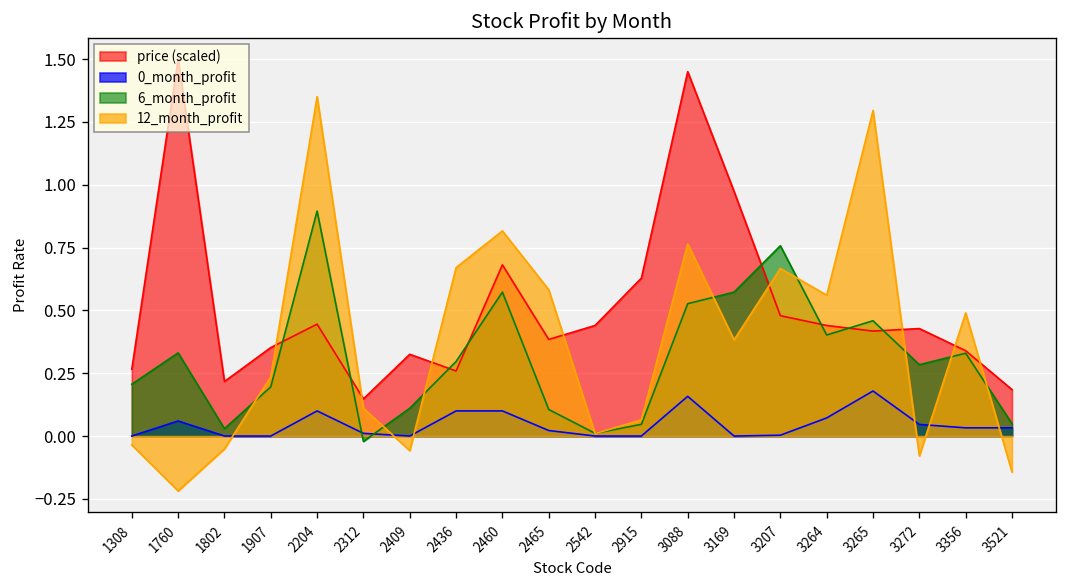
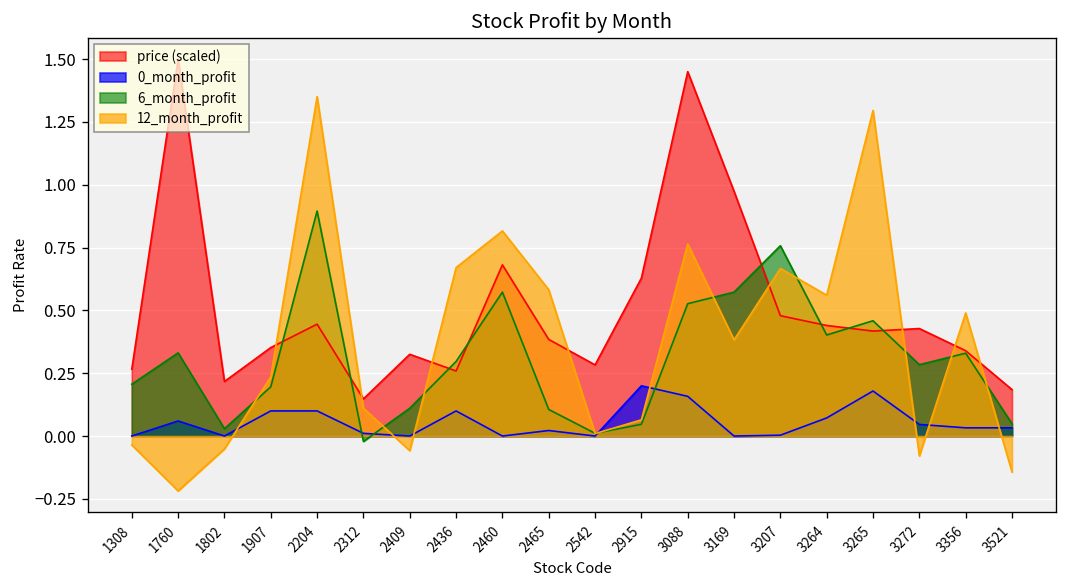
  {
    "price (scaled)": {
      "1308": 0.27,
      "1802": 0.22,
      "1907": 0.35,
      "2204": 0.45,
      "2312": 0.15,
      "2409": 0.33,
      "2436": 0.26,
      "2460": 0.68,
      "2465": 0.38,
-     "2542": 0.44,
+     "2542": 0.28,
      "2915": 0.63,
      "3088": 1.45,
      "3169": 0.97,
      "3207": 0.48,
      "3264": 0.44,
      "3265": 0.42,
      "3272": 0.43,
      "3521": 0.18
    },
    "0_month_profit": {
      "1760": 0.06,
-     "1907": 0.0,
+     "1907": 0.1,
      "2204": 0.1,
      "2436": 0.1,
-     "2460": 0.1,
+     "2460": 0.0,
      "2465": 0.02,
-     "2915": 0.0,
+     "2915": 0.2,
      "3088": 0.16,
      "3169": 0.0,
      "3207": 0.0,
      "3264": 0.07,
      "3265": 0.18,
      "3272": 0.05,
      "3356": 0.03,
      "3521": 0.03
    }
  }
